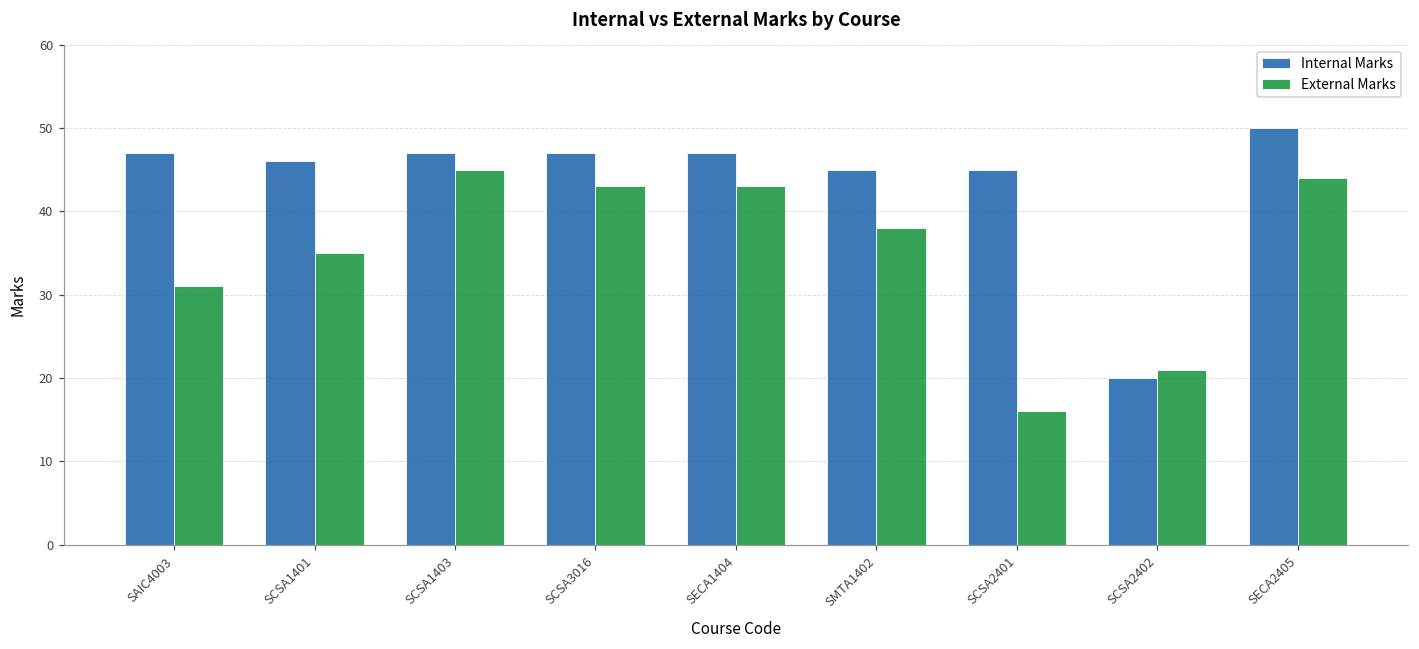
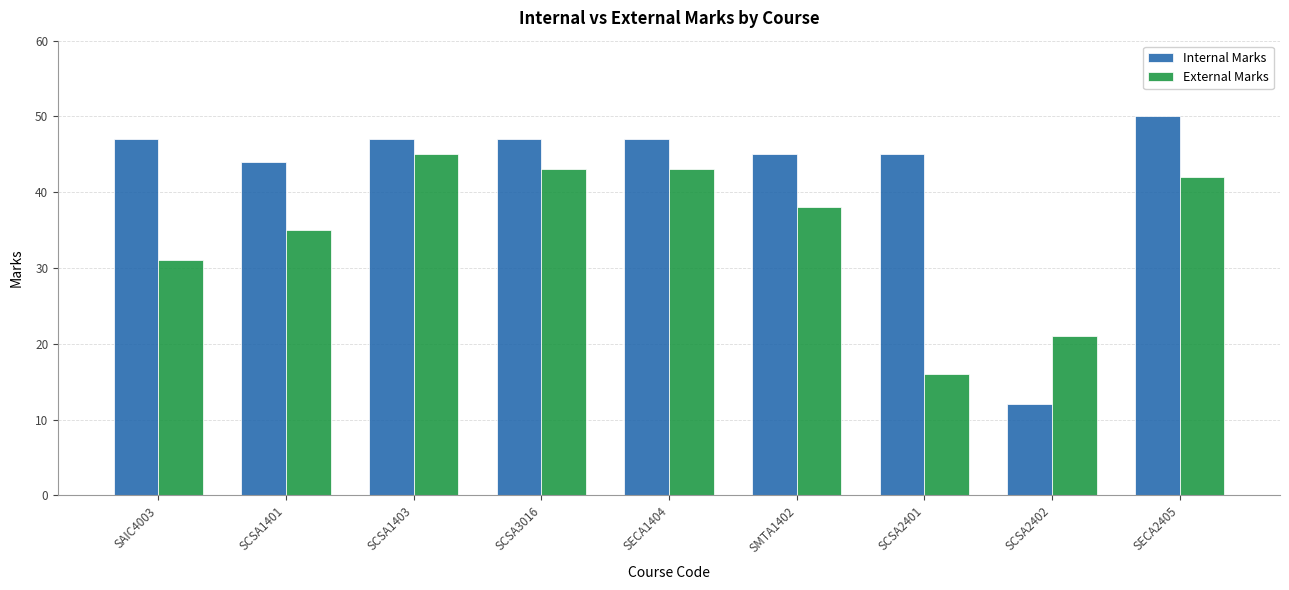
  {
    "Internal Marks": {
      "SAIC4003": 47,
-     "SCSA1401": 46,
+     "SCSA1401": 44,
      "SCSA1403": 47,
      "SCSA3016": 47,
      "SECA1404": 47,
      "SMTA1402": 45,
      "SCSA2401": 45,
-     "SCSA2402": 20,
+     "SCSA2402": 12,
      "SECA2405": 50
    },
    "External Marks": {
      "SAIC4003": 31,
      "SCSA1401": 35,
      "SCSA1403": 45,
      "SCSA3016": 43,
      "SECA1404": 43,
      "SMTA1402": 38,
      "SCSA2401": 16,
      "SCSA2402": 21,
-     "SECA2405": 44
+     "SECA2405": 42
    }
  }
